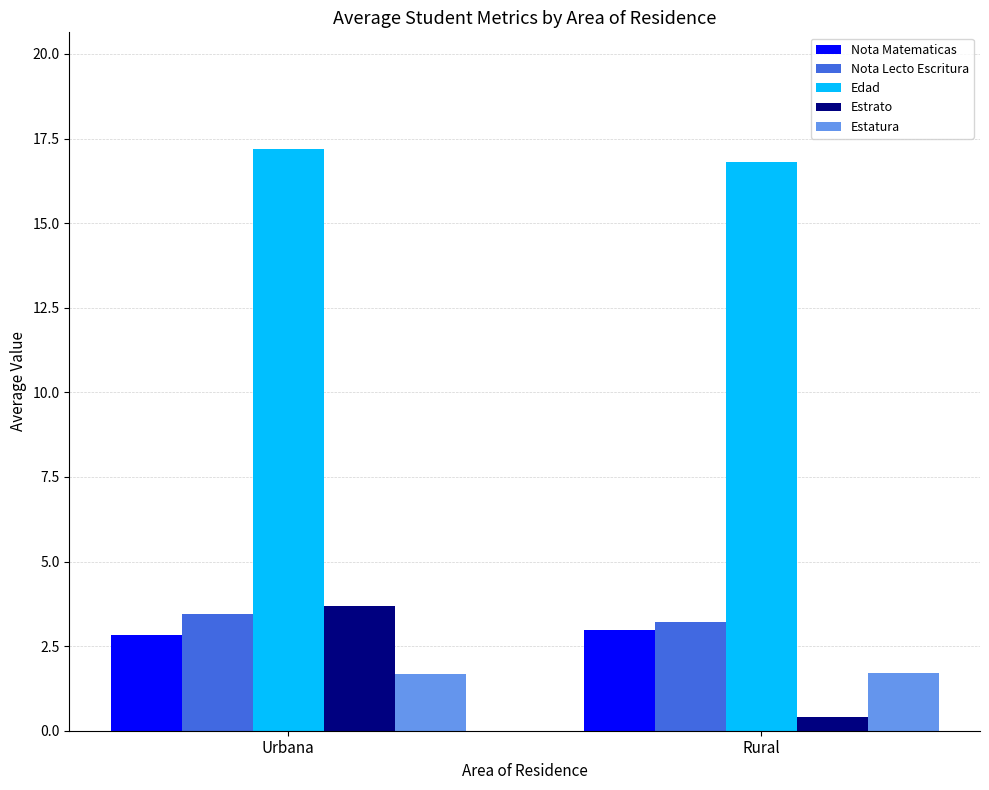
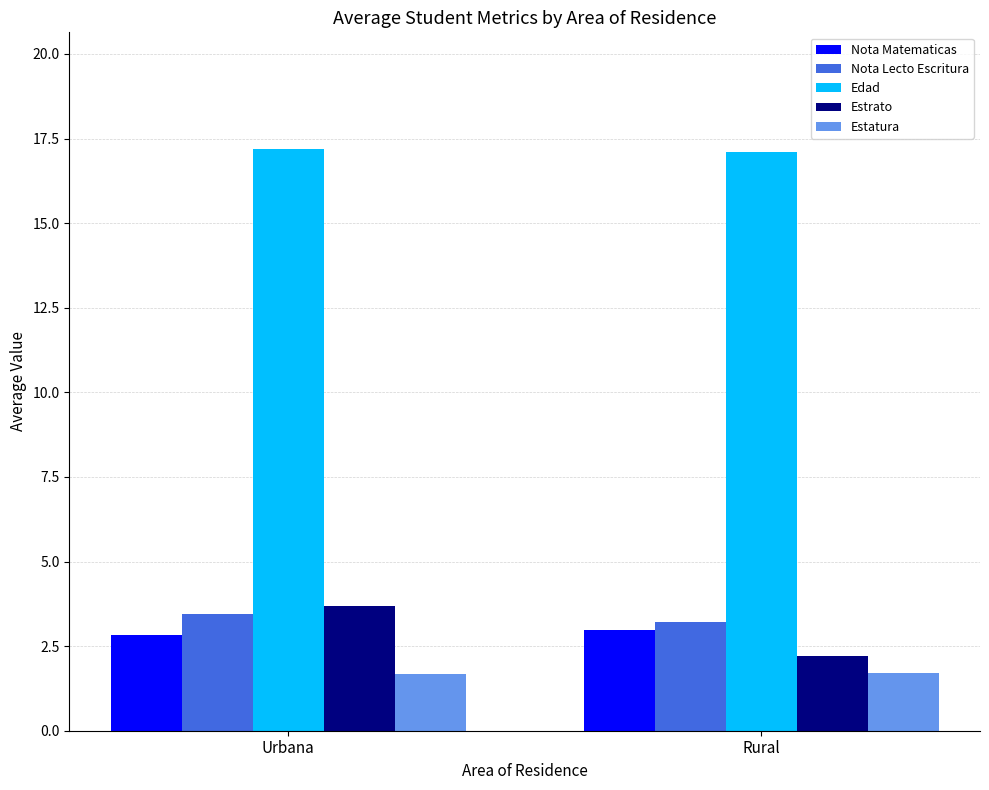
  {
    "Nota Matematicas": {
      "Urbana": 2.8,
      "Rural": 3.0
    },
    "Edad": {
      "Urbana": 17.2,
-     "Rural": 16.8
+     "Rural": 17.1
    },
    "Estrato": {
      "Urbana": 3.7,
-     "Rural": 0.4
+     "Rural": 2.2
    }
  }
